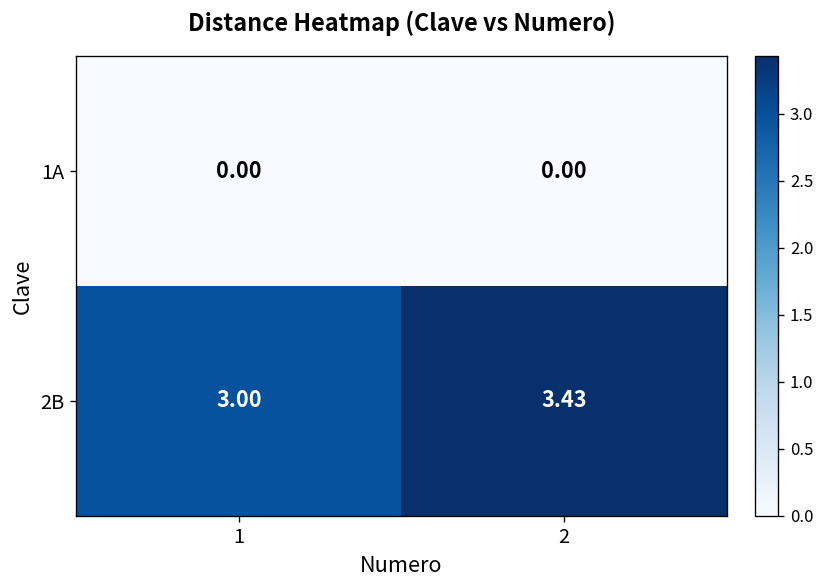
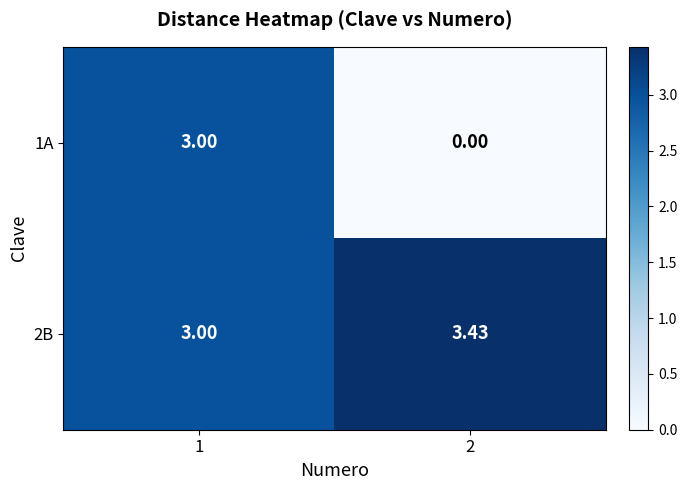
  {
    "1A": {
-     "1": 0.00,
+     "1": 3.00,
      "2": 0.00
    },
    "2B": {
      "1": 3.00,
      "2": 3.43
    }
  }
